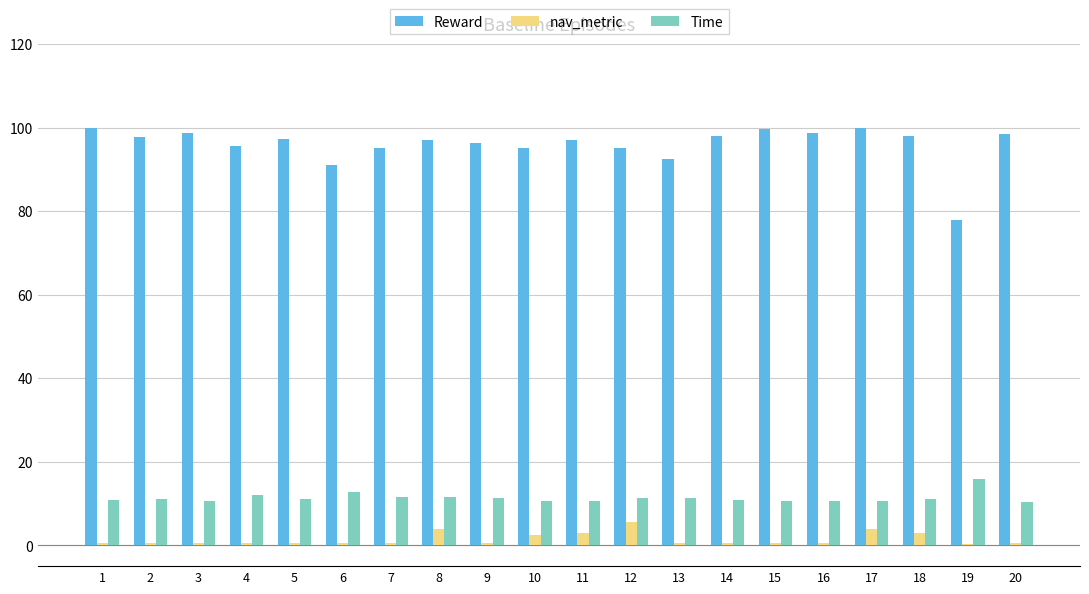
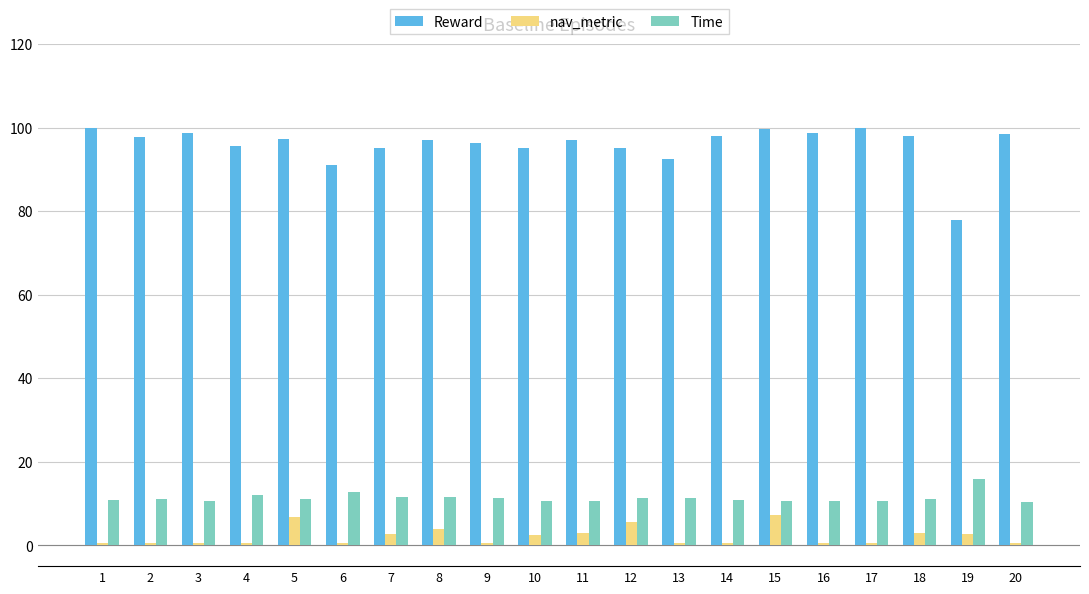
  {
    "nav_metric": {
-     "5": 0,
-     "7": 0,
+     "5": 7,
+     "7": 3,
      "8": 4,
      "10": 3,
      "11": 3,
      "12": 6,
-     "15": 1,
-     "17": 4,
+     "15": 7,
+     "17": 1,
      "18": 3,
-     "19": 0
+     "19": 3
    }
  }
